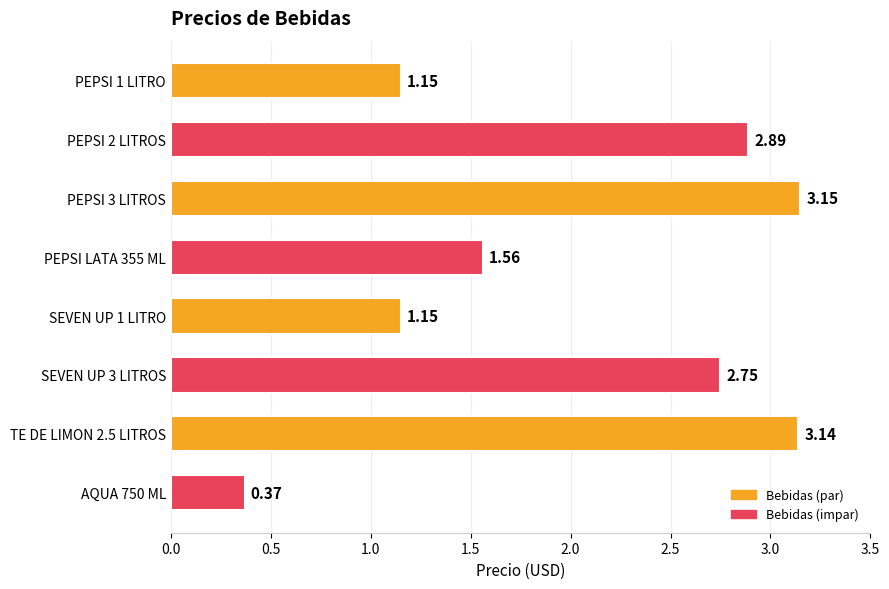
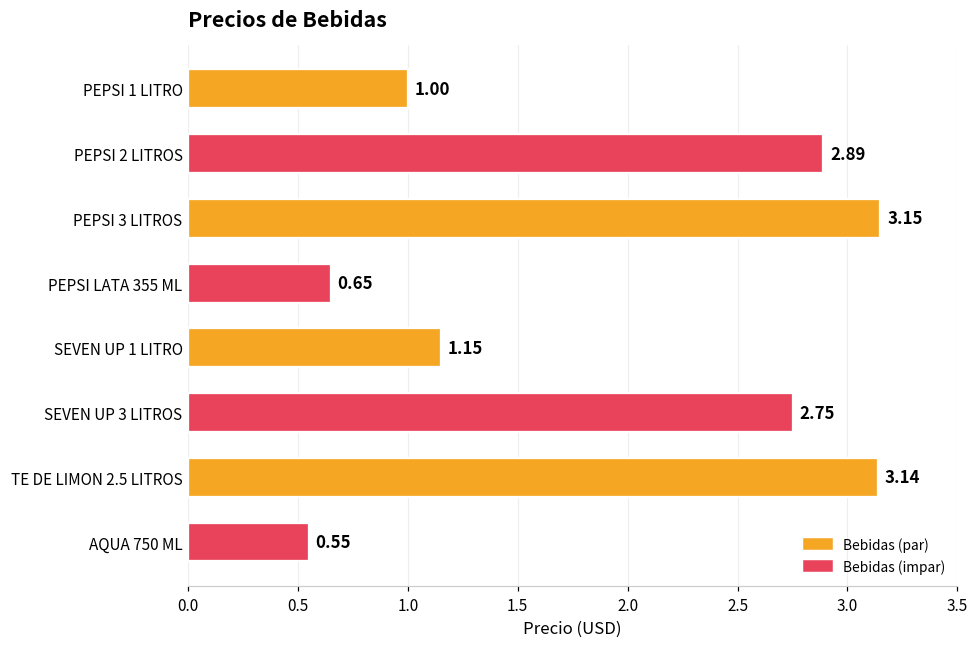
  {
-   "PEPSI 1 LITRO": 1.15,
+   "PEPSI 1 LITRO": 1.00,
    "PEPSI 2 LITROS": 2.89,
    "PEPSI 3 LITROS": 3.15,
-   "PEPSI LATA 355 ML": 1.56,
+   "PEPSI LATA 355 ML": 0.65,
    "SEVEN UP 1 LITRO": 1.15,
    "SEVEN UP 3 LITROS": 2.75,
    "TE DE LIMON 2.5 LITROS": 3.14,
-   "AQUA 750 ML": 0.37
+   "AQUA 750 ML": 0.55
  }
